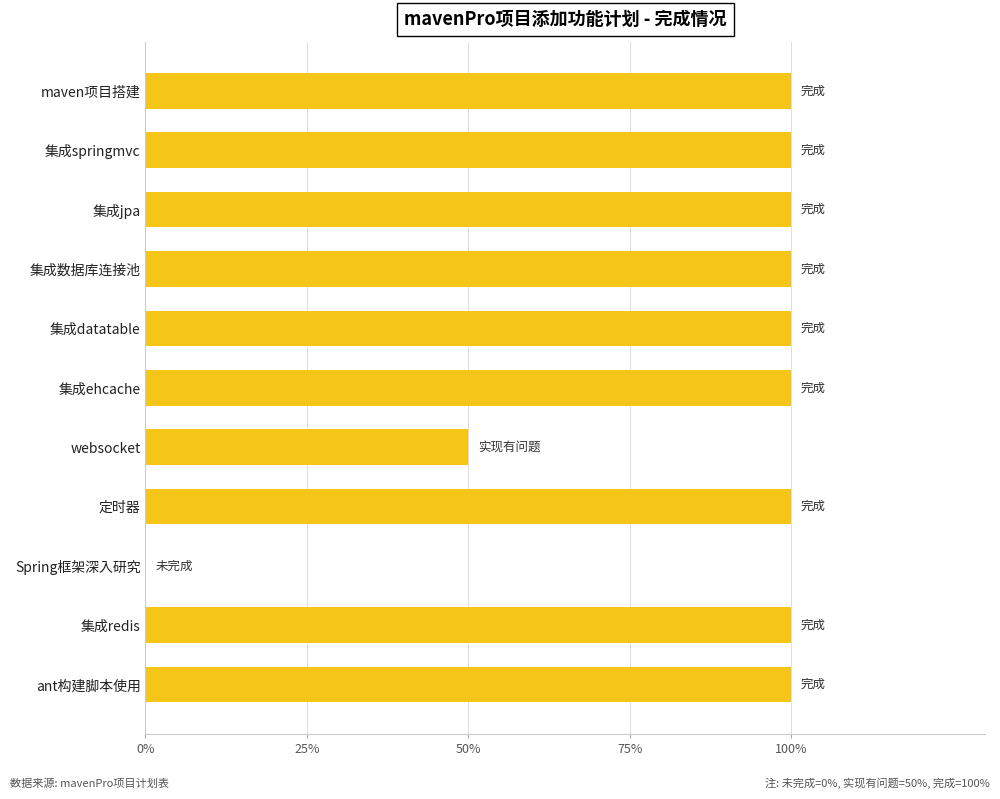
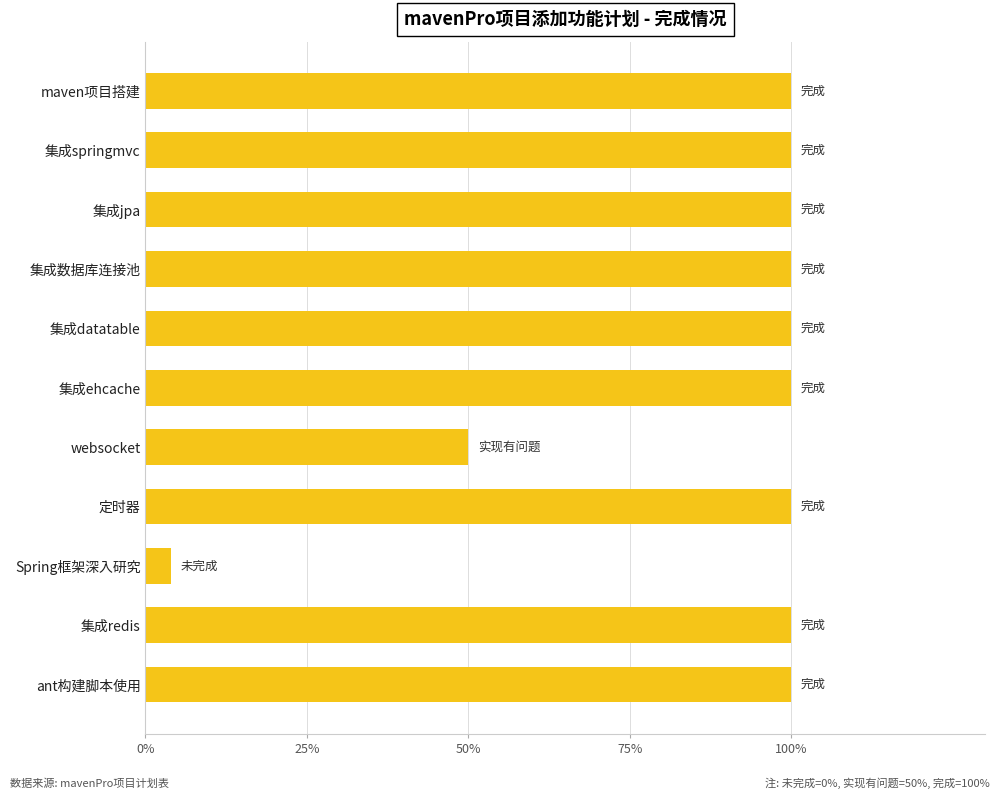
  {
    "maven项目搭建": "100%",
    "集成springmvc": "100%",
    "集成jpa": "100%",
    "集成数据库连接池": "100%",
    "集成datatable": "100%",
    "集成ehcache": "100%",
    "websocket": "50%",
    "定时器": "100%",
-   "Spring框架深入研究": "0%",
+   "Spring框架深入研究": "4%",
    "集成redis": "100%",
    "ant构建脚本使用": "100%"
  }
